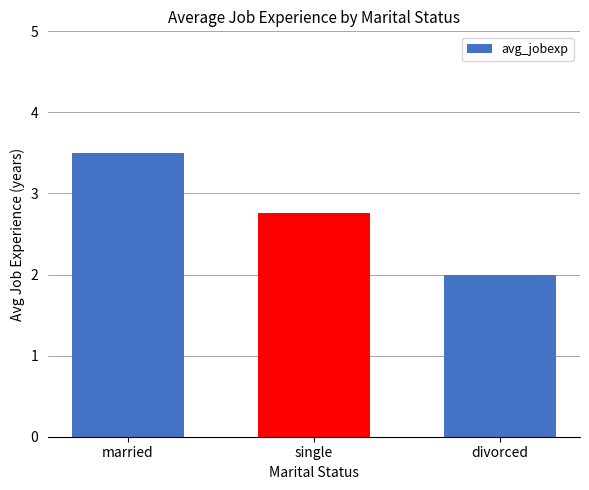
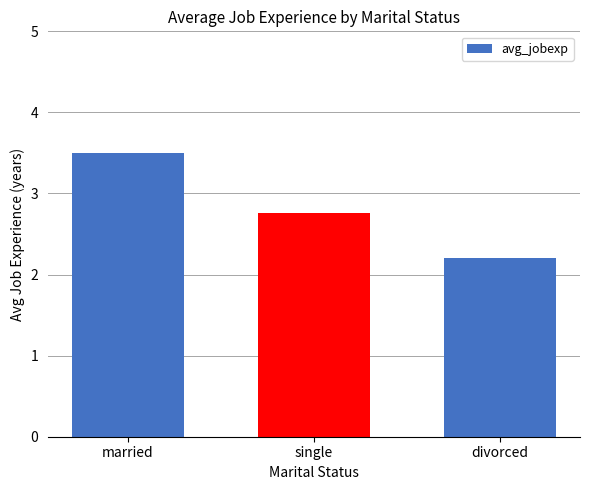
  {
    "married": 3.5,
    "single": 2.8,
-   "divorced": 2.0
+   "divorced": 2.2
  }
